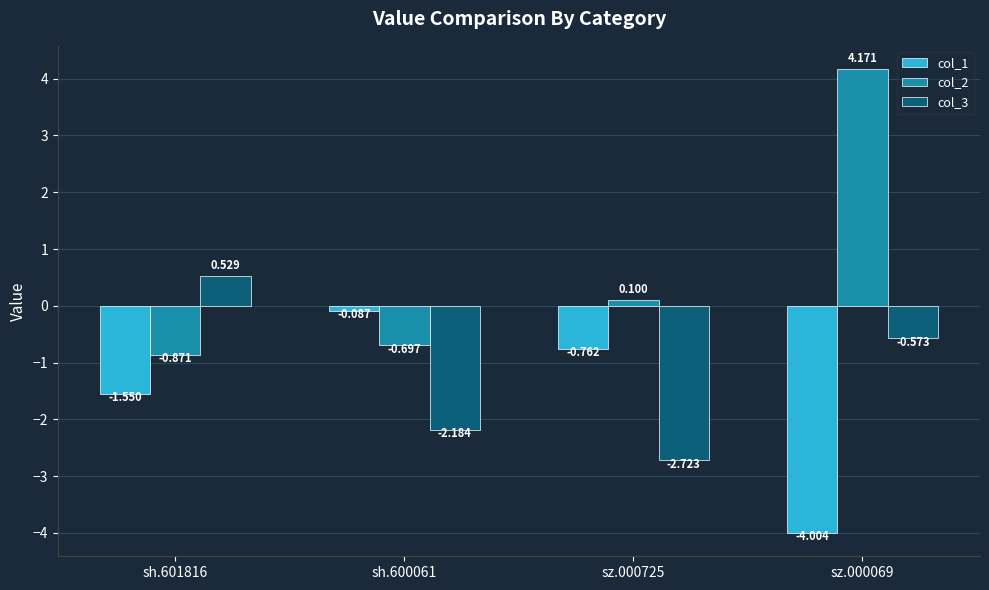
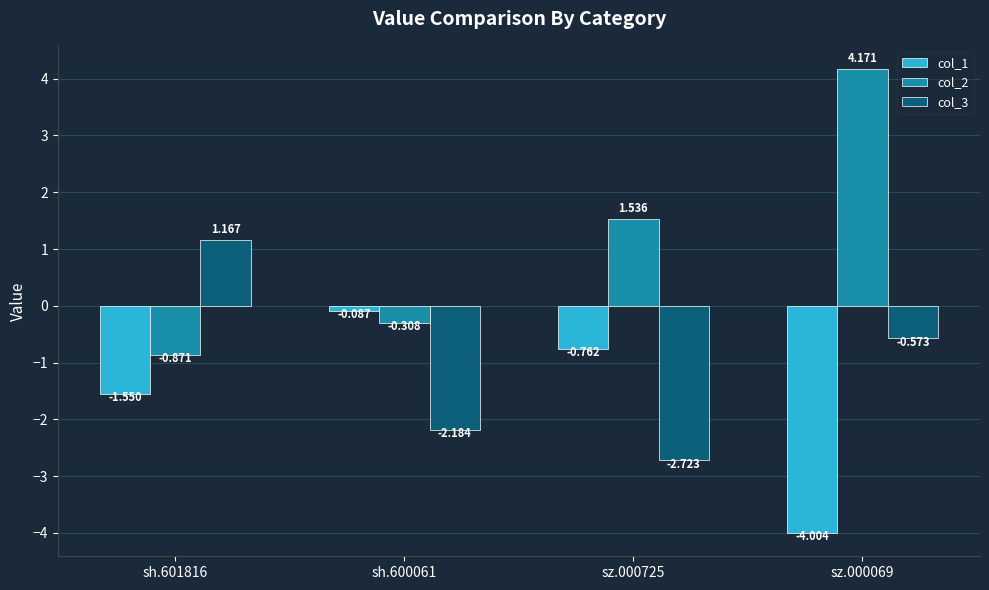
  {
    "col_1": {
      "sh.601816": -1.550,
      "sh.600061": -0.087,
      "sz.000725": -0.762,
      "sz.000069": -4.004
    },
    "col_2": {
      "sh.601816": -0.871,
-     "sh.600061": -0.697,
-     "sz.000725": 0.100,
+     "sh.600061": -0.308,
+     "sz.000725": 1.536,
      "sz.000069": 4.171
    },
    "col_3": {
-     "sh.601816": 0.529,
+     "sh.601816": 1.167,
      "sh.600061": -2.184,
      "sz.000725": -2.723,
      "sz.000069": -0.573
    }
  }
